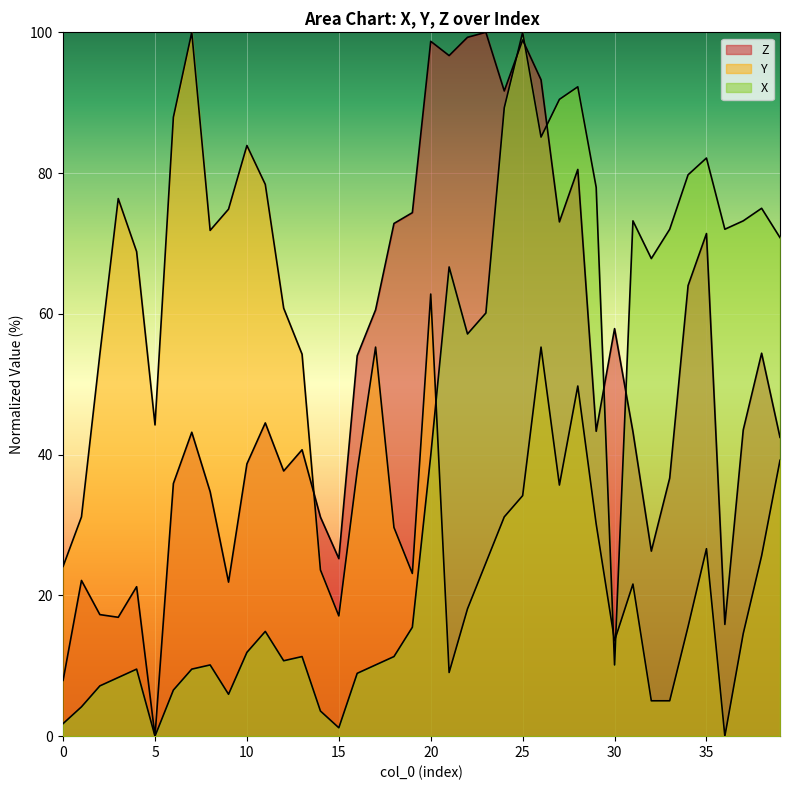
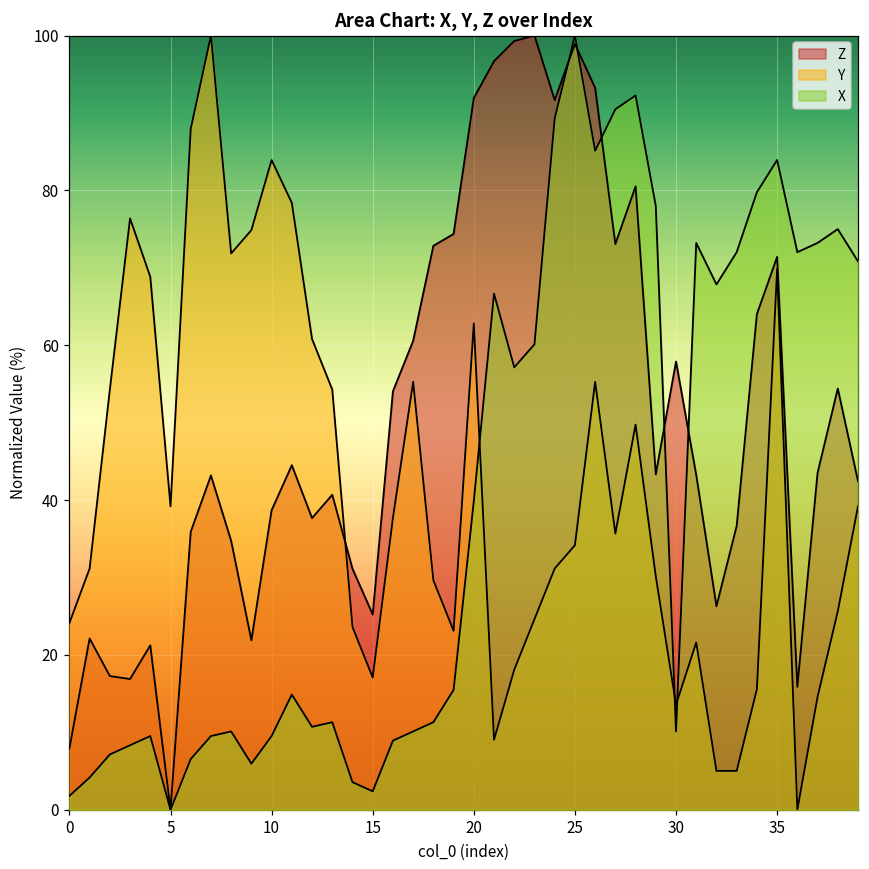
  {
    "Z": {
      "0": 8,
      "10": 39,
      "15": 25,
-     "20": 99,
+     "20": 92,
      "25": 99,
      "30": 58,
      "35": 71
    },
    "Y": {
      "0": 24,
-     "5": 44,
+     "5": 39,
      "10": 84,
      "15": 17,
      "20": 63,
      "25": 34,
      "30": 14,
-     "35": 27
+     "35": 70
    },
    "X": {
      "0": 2,
-     "10": 12,
-     "15": 1,
+     "10": 10,
+     "15": 2,
      "20": 40,
      "25": 100,
      "30": 10,
-     "35": 82
+     "35": 84
    }
  }
